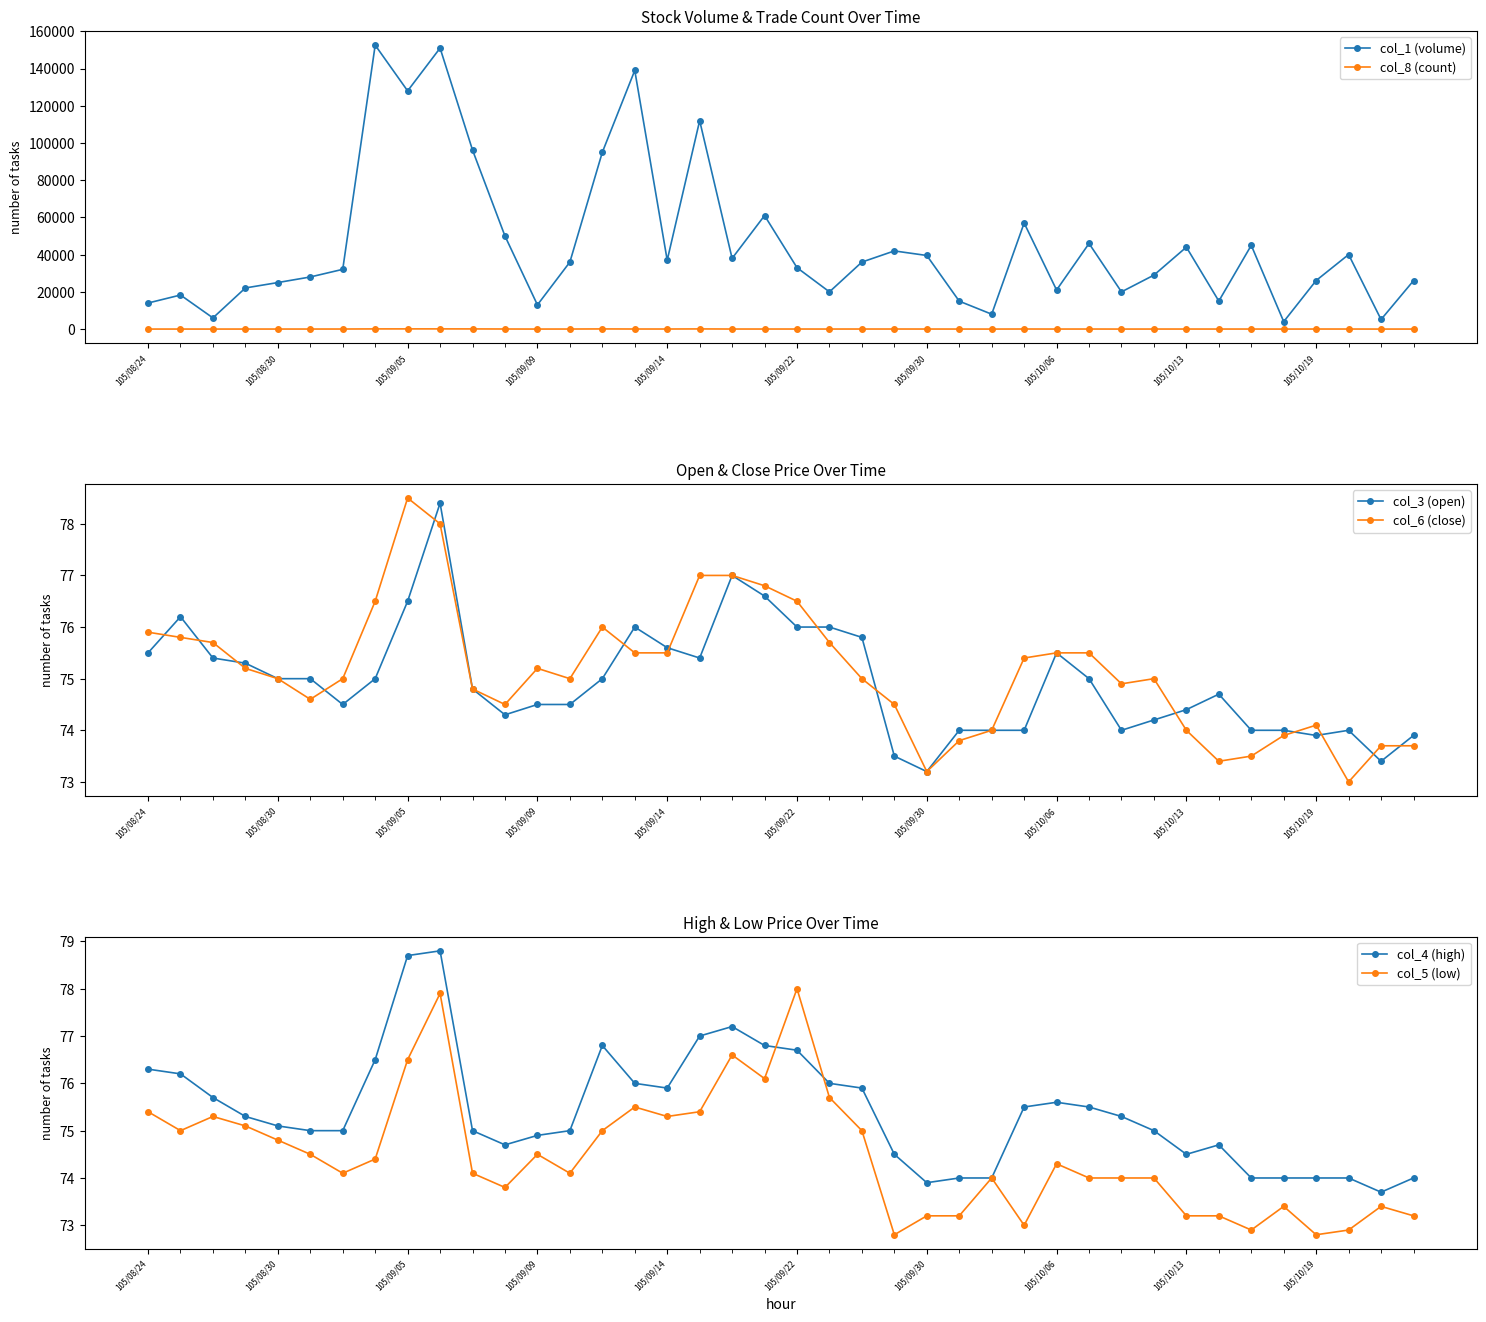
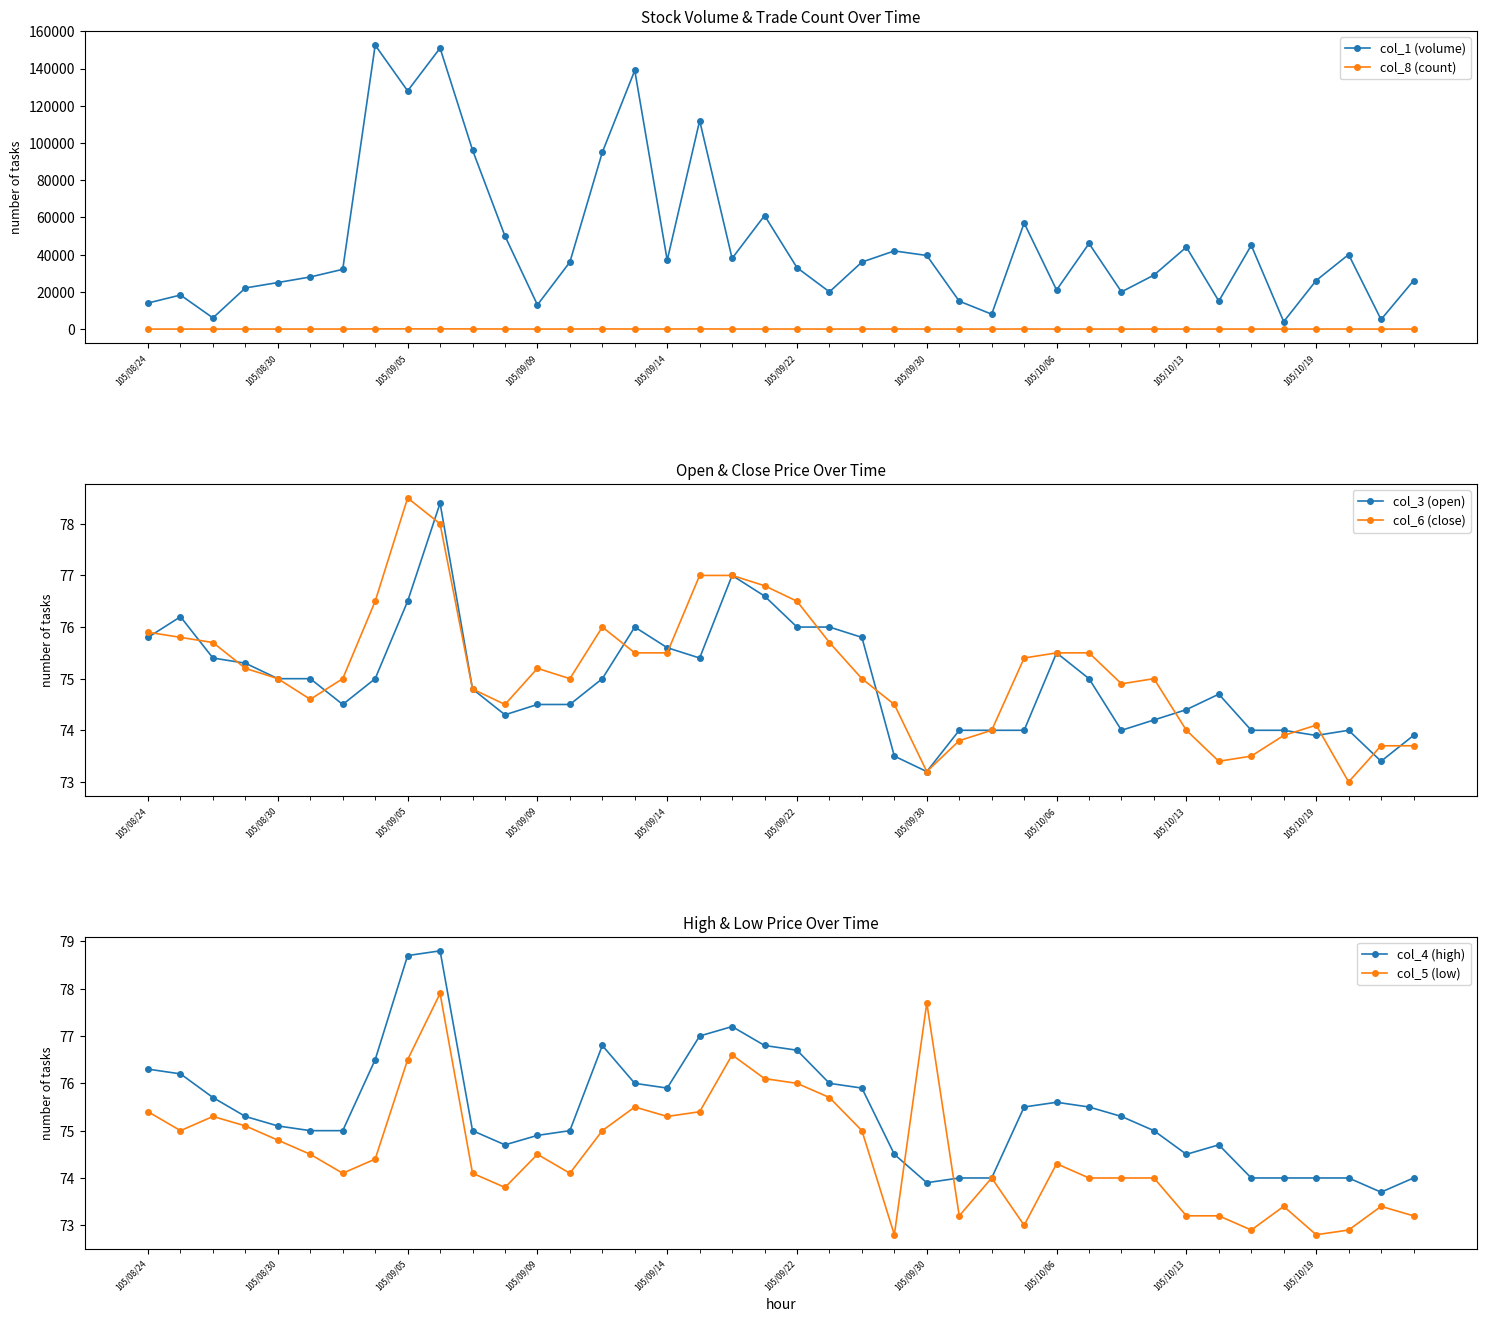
  {
    "Stock Volume & Trade Count Over Time": {
      "col_1 (volume)": {
        "105/08/24": 14000,
        "105/08/30": 25000,
        "105/09/05": 128000,
        "105/09/09": 13000,
        "105/09/14": 37000,
        "105/09/22": 33000,
        "105/09/30": 40000,
        "105/10/06": 21000,
        "105/10/13": 44000,
        "105/10/19": 26000
      },
      "col_8 (count)": {
        "105/08/24": 0,
        "105/08/30": 0,
        "105/09/05": 0,
        "105/09/09": 0,
        "105/09/14": 0,
        "105/09/22": 0,
        "105/09/30": 0,
        "105/10/06": 0,
        "105/10/13": 0,
        "105/10/19": 0
      }
    },
    "Open & Close Price Over Time": {
      "col_3 (open)": {
-       "105/08/24": 75.5,
+       "105/08/24": 75.8,
        "105/09/05": 76.5,
        "105/09/09": 74.5,
        "105/09/14": 75.6,
        "105/09/22": 76.0,
        "105/10/13": 74.4,
        "105/10/19": 73.9
      },
      "col_6 (close)": {
        "105/08/24": 75.9,
        "105/09/05": 78.5,
        "105/09/09": 75.2,
        "105/09/14": 75.5,
        "105/09/22": 76.5,
        "105/10/13": 74.0,
        "105/10/19": 74.1
      }
    },
    "High & Low Price Over Time": {
      "col_4 (high)": {
        "105/08/24": 76.3,
        "105/08/30": 75.1,
        "105/09/05": 78.7,
        "105/09/09": 74.9,
        "105/09/14": 75.9,
        "105/09/22": 76.7,
        "105/09/30": 73.9,
        "105/10/06": 75.6,
        "105/10/13": 74.5,
        "105/10/19": 74.0
      },
      "col_5 (low)": {
        "105/08/24": 75.4,
        "105/08/30": 74.8,
        "105/09/05": 76.5,
        "105/09/09": 74.5,
        "105/09/14": 75.3,
-       "105/09/22": 78,
-       "105/09/30": 73.2,
+       "105/09/22": 76,
+       "105/09/30": 77.7,
        "105/10/06": 74.3,
        "105/10/13": 73.2,
        "105/10/19": 72.8
      }
    }
  }
